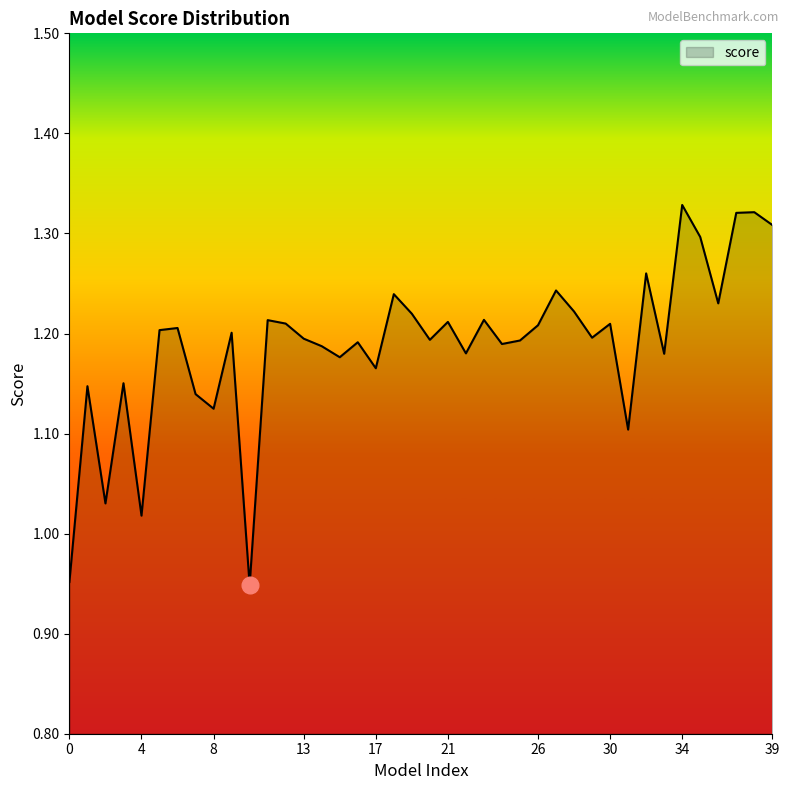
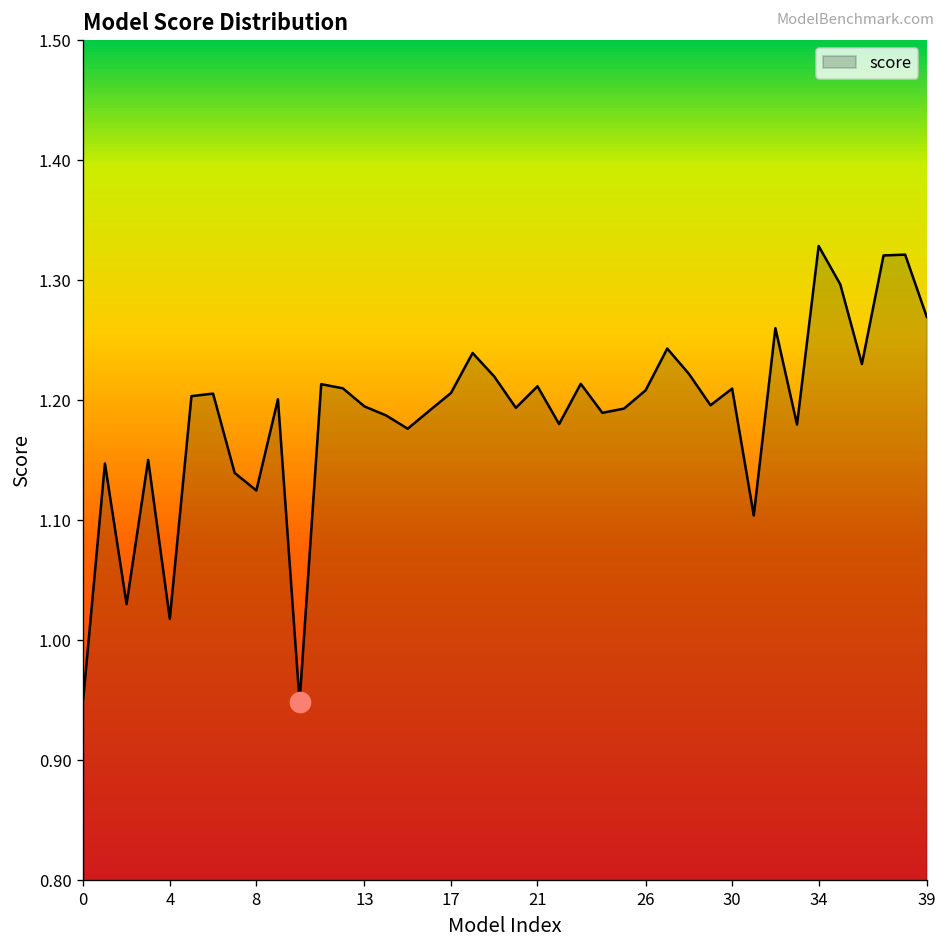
  {
    "score": {
      "0": 0.952,
      "4": 1.018,
      "8": 1.125,
      "13": 1.195,
-     "17": 1.165,
+     "17": 1.206,
      "21": 1.212,
      "26": 1.208,
      "30": 1.210,
      "34": 1.328,
-     "39": 1.308
+     "39": 1.269
    }
  }
